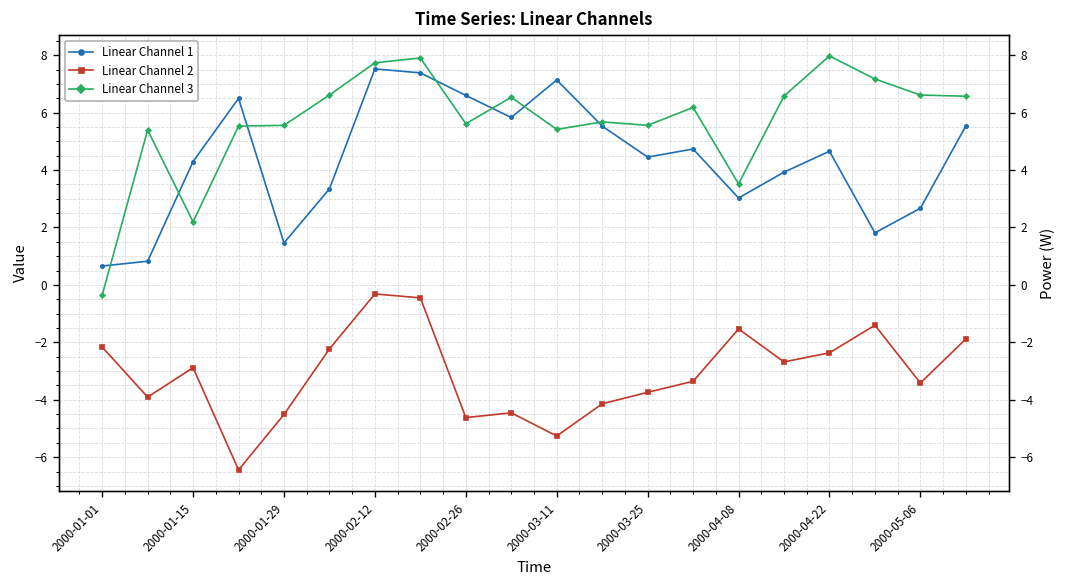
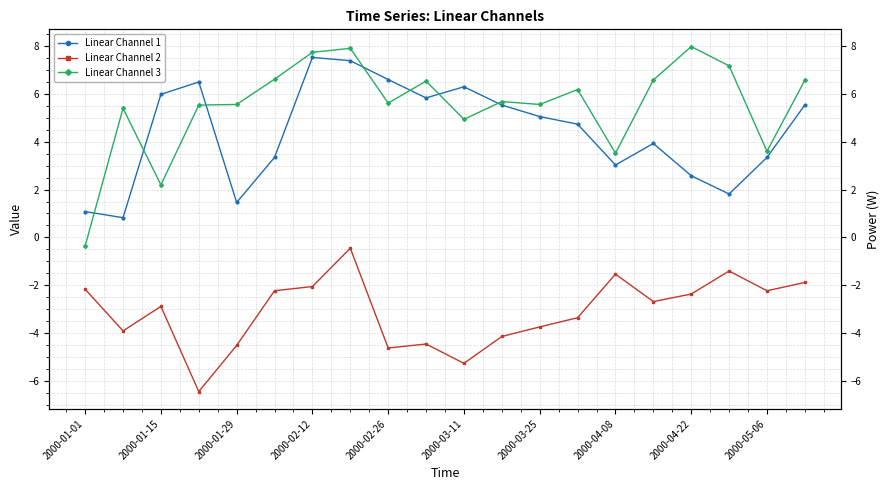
  {
    "Linear Channel 1": {
-     "2000-01-01": 0.7,
-     "2000-01-15": 4.3,
+     "2000-01-01": 1.1,
+     "2000-01-15": 6.0,
      "2000-01-29": 1.5,
      "2000-02-12": 7.5,
      "2000-02-26": 6.6,
-     "2000-03-11": 7.1,
-     "2000-03-25": 4.5,
+     "2000-03-11": 6.3,
+     "2000-03-25": 5.1,
      "2000-04-08": 3.0,
-     "2000-04-22": 4.7,
-     "2000-05-06": 2.7
+     "2000-04-22": 2.6,
+     "2000-05-06": 3.3
    },
    "Linear Channel 2": {
      "2000-01-01": -2.2,
      "2000-01-15": -2.9,
      "2000-01-29": -4.5,
-     "2000-02-12": -0.3,
+     "2000-02-12": -2.1,
      "2000-02-26": -4.6,
      "2000-03-11": -5.3,
      "2000-03-25": -3.7,
      "2000-04-08": -1.5,
      "2000-04-22": -2.4,
-     "2000-05-06": -3.4
+     "2000-05-06": -2.2
    },
    "Linear Channel 3": {
      "2000-01-01": -0.4,
      "2000-01-15": 2.2,
      "2000-01-29": 5.6,
      "2000-02-12": 7.7,
      "2000-02-26": 5.6,
-     "2000-03-11": 5.4,
+     "2000-03-11": 4.9,
      "2000-03-25": 5.6,
      "2000-04-08": 3.5,
      "2000-04-22": 8.0,
-     "2000-05-06": 6.6
+     "2000-05-06": 3.6
    }
  }
